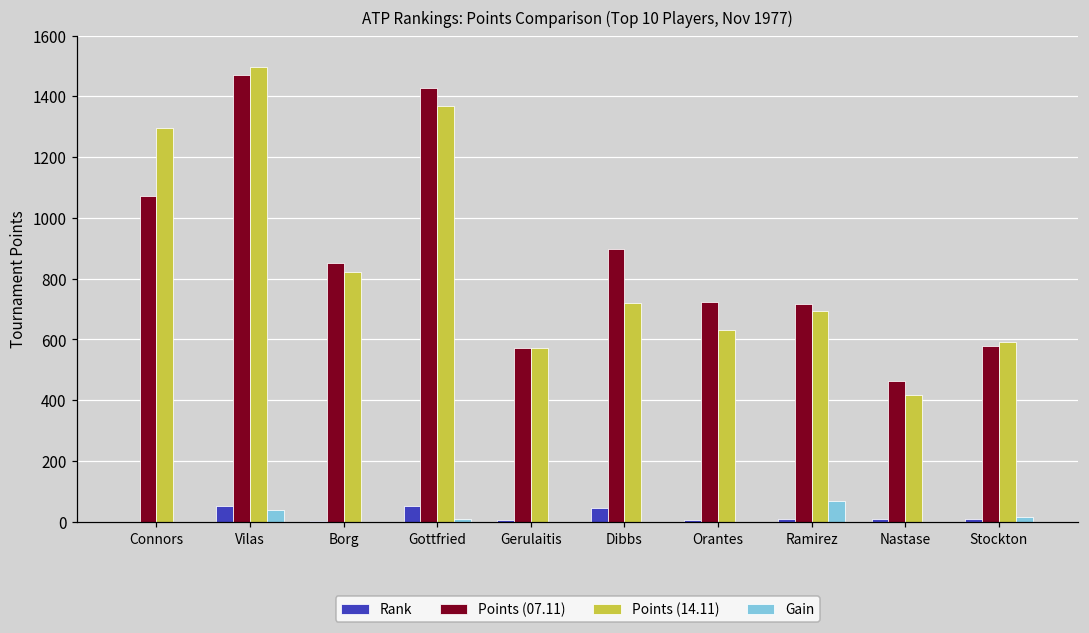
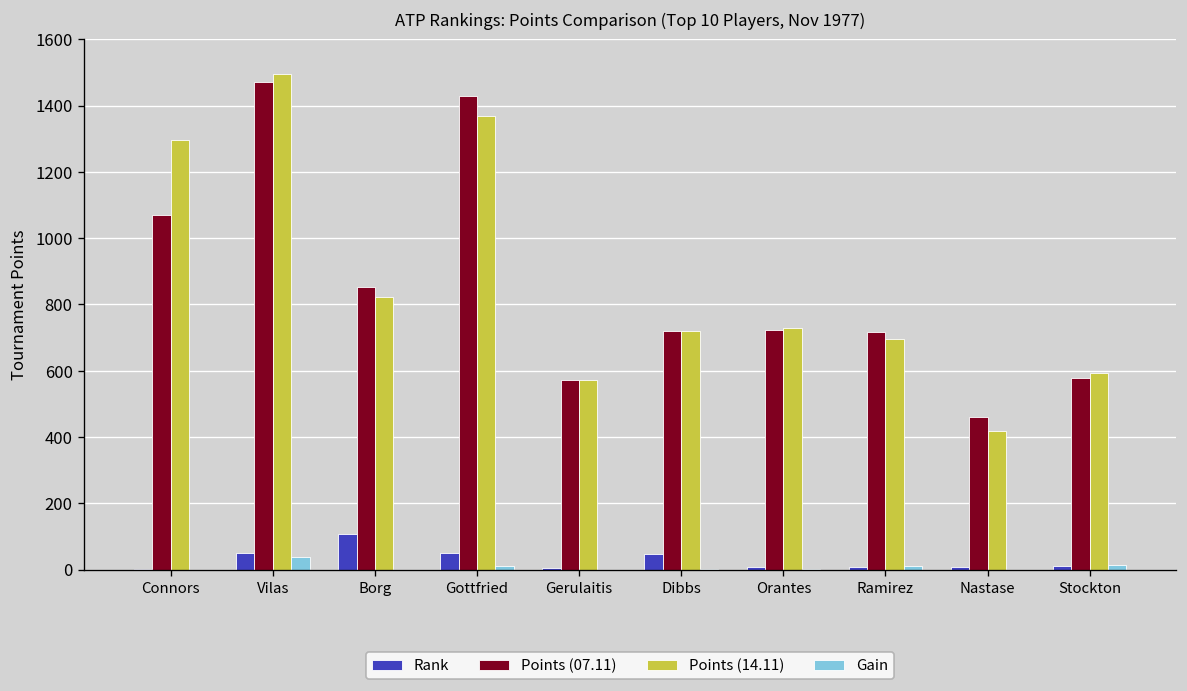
  {
    "Rank": {
      "Vilas": 50,
-     "Borg": 0,
+     "Borg": 110,
      "Gottfried": 50,
      "Dibbs": 50,
      "Stockton": 10
    },
    "Points (07.11)": {
      "Connors": 1070,
      "Vilas": 1470,
      "Borg": 850,
      "Gottfried": 1430,
      "Gerulaitis": 570,
-     "Dibbs": 900,
+     "Dibbs": 720,
      "Orantes": 720,
      "Ramirez": 720,
      "Nastase": 460,
      "Stockton": 580
    },
    "Points (14.11)": {
      "Connors": 1300,
      "Vilas": 1500,
      "Borg": 820,
      "Gottfried": 1370,
      "Gerulaitis": 570,
      "Dibbs": 720,
-     "Orantes": 630,
+     "Orantes": 730,
      "Ramirez": 700,
      "Nastase": 420,
      "Stockton": 590
    },
    "Gain": {
      "Connors": 0,
      "Vilas": 40,
      "Borg": 0,
      "Gottfried": 10,
      "Gerulaitis": 0,
-     "Ramirez": 70,
+     "Ramirez": 10,
      "Nastase": 0,
      "Stockton": 20
    }
  }
